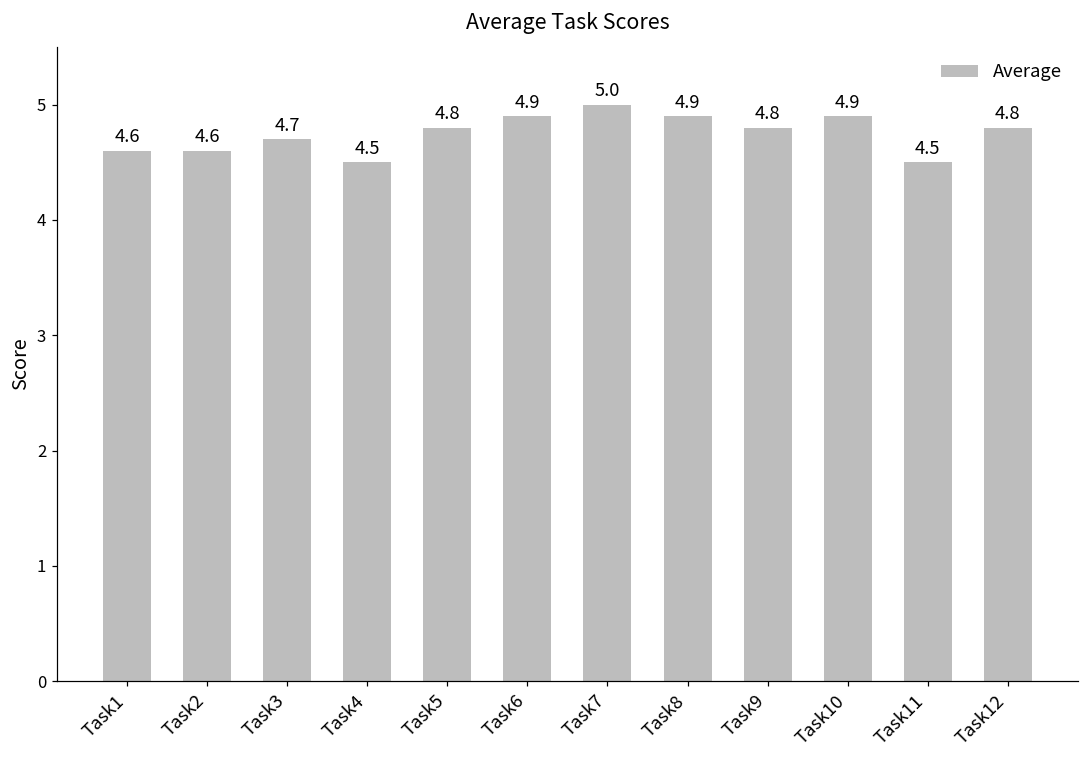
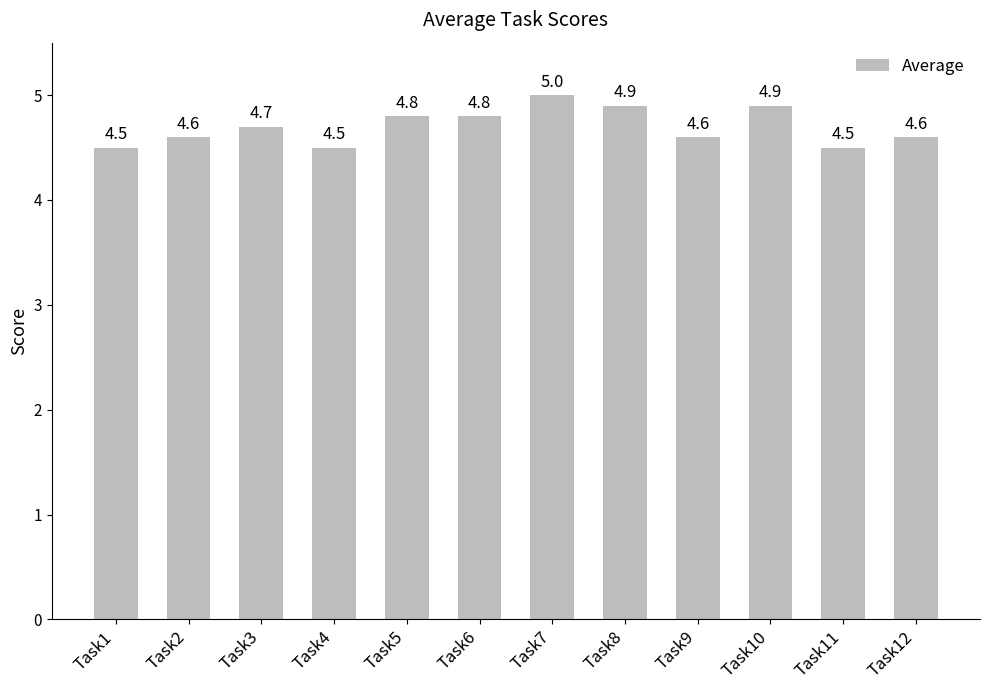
  {
-   "Task1": 4.6,
+   "Task1": 4.5,
    "Task2": 4.6,
    "Task3": 4.7,
    "Task4": 4.5,
    "Task5": 4.8,
-   "Task6": 4.9,
+   "Task6": 4.8,
    "Task7": 5.0,
    "Task8": 4.9,
-   "Task9": 4.8,
+   "Task9": 4.6,
    "Task10": 4.9,
    "Task11": 4.5,
-   "Task12": 4.8
+   "Task12": 4.6
  }
